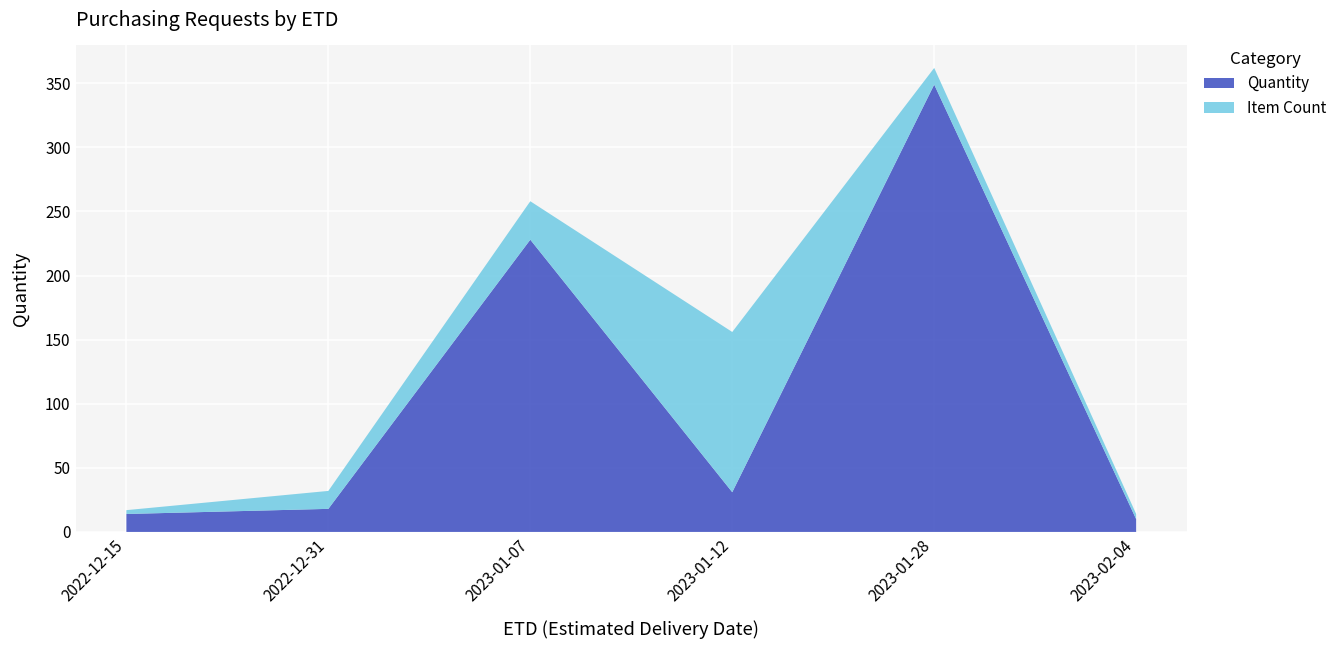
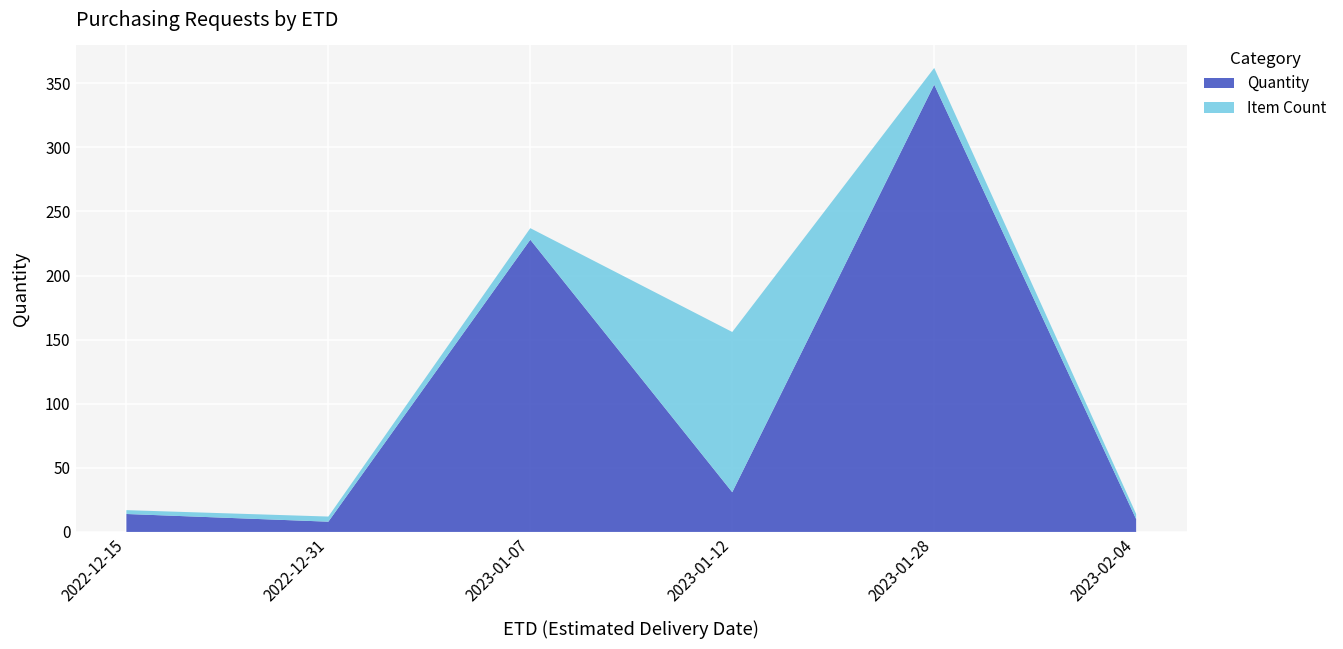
  {
    "Quantity": {
      "2022-12-15": 14,
-     "2022-12-31": 18,
+     "2022-12-31": 8,
      "2023-01-07": 228,
      "2023-01-12": 31,
      "2023-01-28": 349,
      "2023-02-04": 10
    },
    "Item Count": {
      "2022-12-15": 3,
-     "2022-12-31": 14,
-     "2023-01-07": 30,
+     "2022-12-31": 4,
+     "2023-01-07": 9,
      "2023-01-12": 125,
      "2023-01-28": 13,
      "2023-02-04": 4
    }
  }
